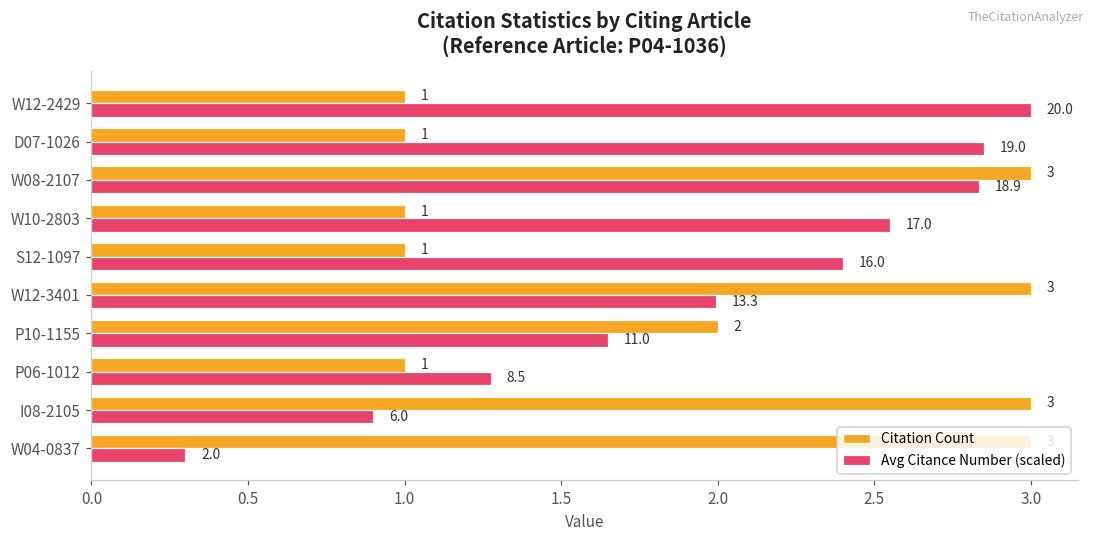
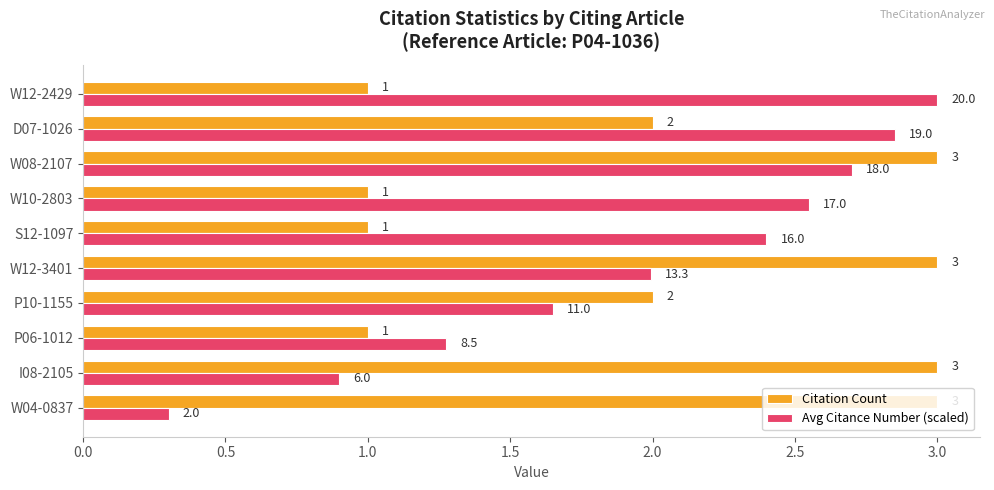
  {
    "Citation Count": {
      "W12-2429": 1,
-     "D07-1026": 1,
+     "D07-1026": 2,
      "W08-2107": 3,
      "W10-2803": 1,
      "S12-1097": 1,
      "W12-3401": 3,
      "P10-1155": 2,
      "P06-1012": 1,
      "I08-2105": 3
    },
    "Avg Citance Number (scaled)": {
-     "W08-2107": 18.9
+     "W08-2107": 18.0
    }
  }
